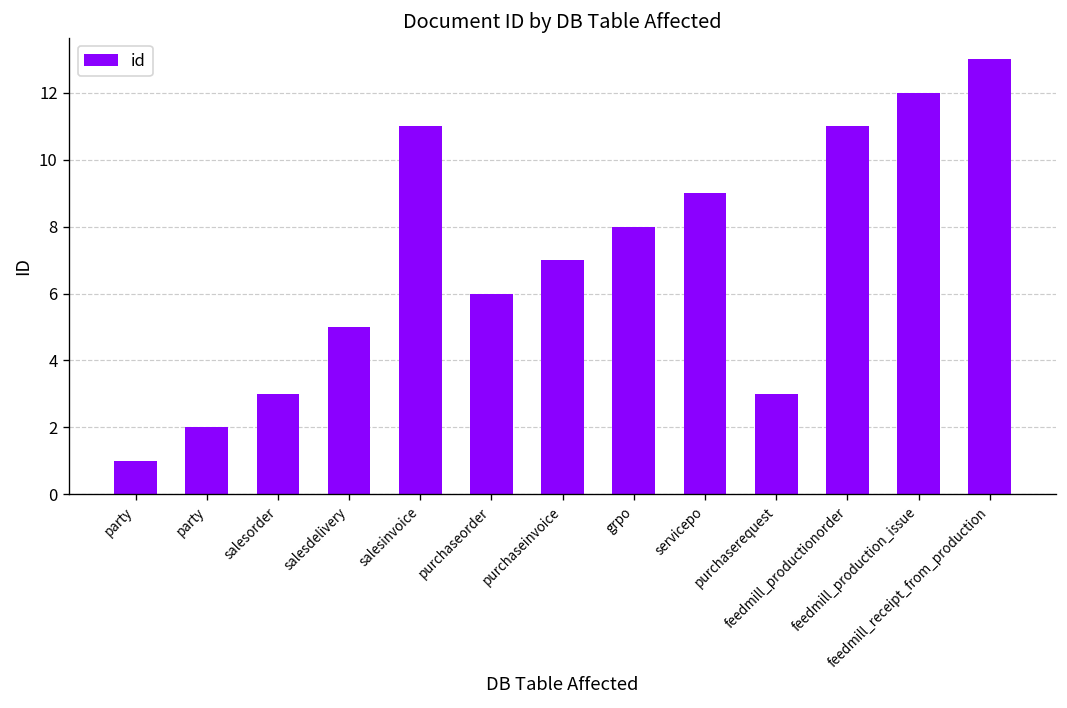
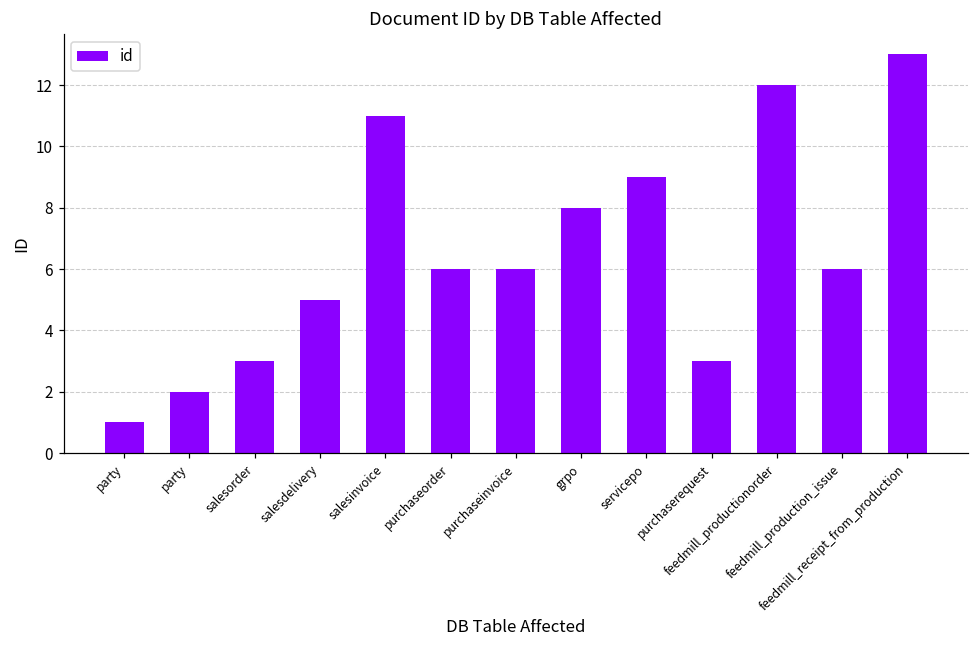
  {
    "salesorder": 3,
    "salesdelivery": 5,
    "salesinvoice": 11,
    "purchaseorder": 6,
-   "purchaseinvoice": 7,
+   "purchaseinvoice": 6,
    "grpo": 8,
    "servicepo": 9,
    "purchaserequest": 3,
-   "feedmill_productionorder": 11,
-   "feedmill_production_issue": 12,
+   "feedmill_productionorder": 12,
+   "feedmill_production_issue": 6,
    "feedmill_receipt_from_production": 13
  }
